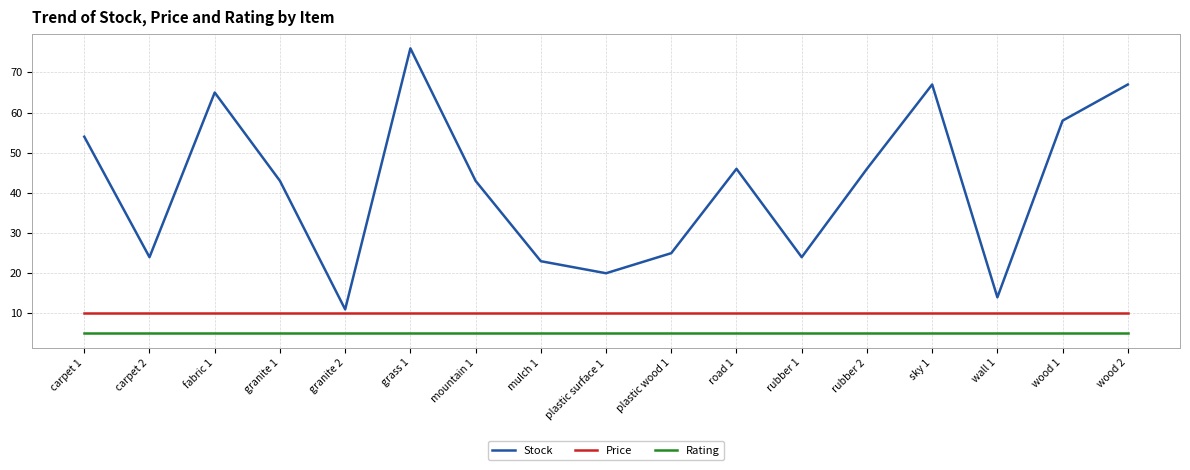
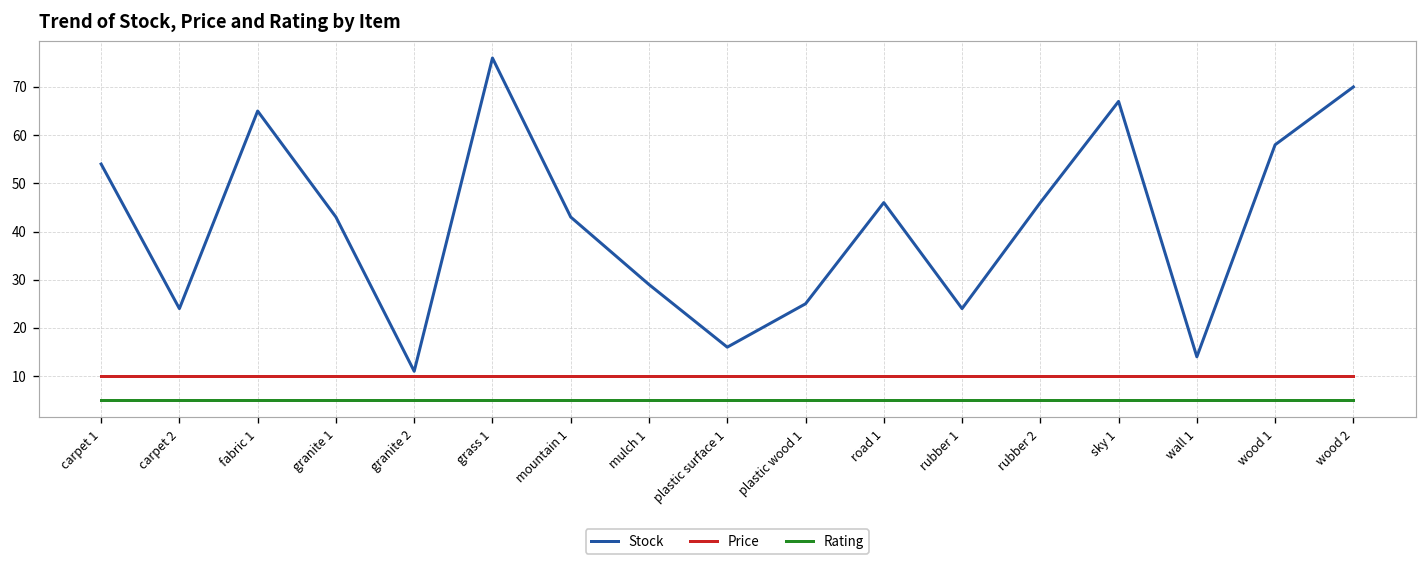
  {
    "Stock": {
      "carpet 1": 54,
      "carpet 2": 24,
      "fabric 1": 65,
      "granite 1": 43,
      "granite 2": 11,
      "grass 1": 76,
      "mountain 1": 43,
-     "mulch 1": 23,
-     "plastic surface 1": 20,
+     "mulch 1": 29,
+     "plastic surface 1": 16,
      "plastic wood 1": 25,
      "road 1": 46,
      "rubber 1": 24,
      "rubber 2": 46,
      "sky 1": 67,
      "wall 1": 14,
      "wood 1": 58,
-     "wood 2": 67
+     "wood 2": 70
    },
    "Price": {
      "carpet 1": 10,
      "carpet 2": 10,
      "fabric 1": 10,
      "granite 1": 10,
      "granite 2": 10,
      "grass 1": 10,
      "mountain 1": 10,
      "mulch 1": 10,
      "plastic surface 1": 10,
      "plastic wood 1": 10,
      "road 1": 10,
      "rubber 1": 10,
      "rubber 2": 10,
      "sky 1": 10,
      "wall 1": 10,
      "wood 1": 10,
      "wood 2": 10
    },
    "Rating": {
      "carpet 1": 5,
      "carpet 2": 5,
      "fabric 1": 5,
      "granite 1": 5,
      "granite 2": 5,
      "grass 1": 5,
      "mountain 1": 5,
      "mulch 1": 5,
      "plastic surface 1": 5,
      "plastic wood 1": 5,
      "road 1": 5,
      "rubber 1": 5,
      "rubber 2": 5,
      "sky 1": 5,
      "wall 1": 5,
      "wood 1": 5,
      "wood 2": 5
    }
  }
